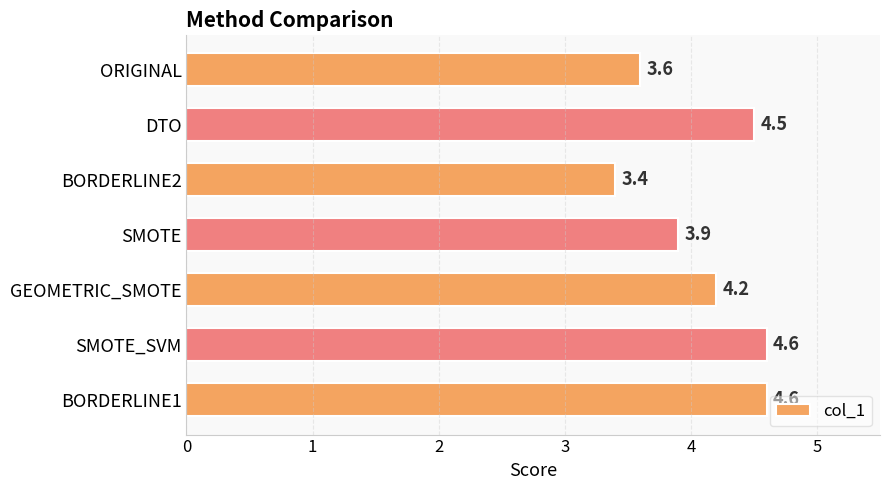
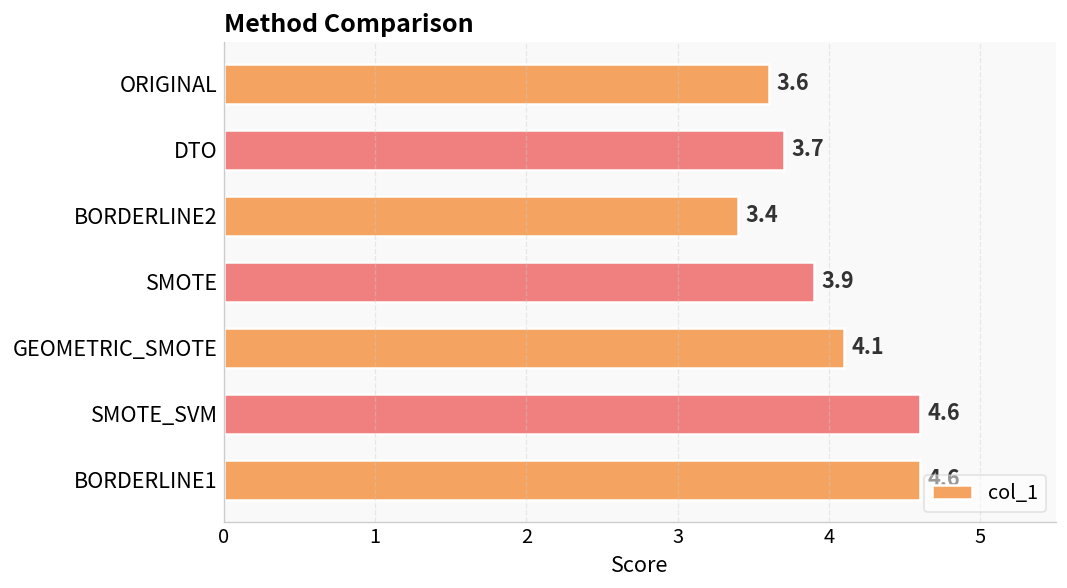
  {
    "ORIGINAL": 3.6,
-   "DTO": 4.5,
+   "DTO": 3.7,
    "BORDERLINE2": 3.4,
    "SMOTE": 3.9,
-   "GEOMETRIC_SMOTE": 4.2,
+   "GEOMETRIC_SMOTE": 4.1,
    "SMOTE_SVM": 4.6
  }
